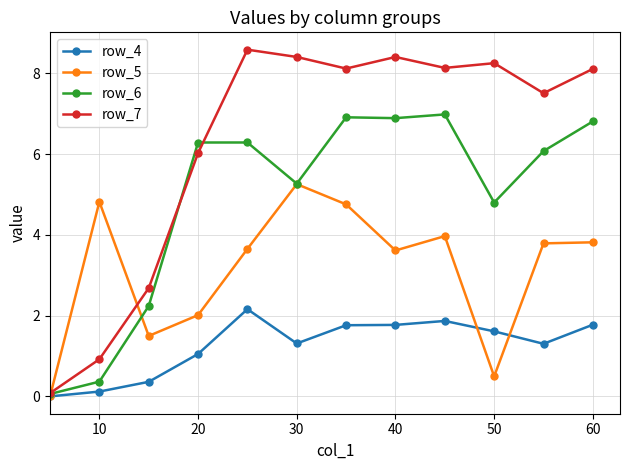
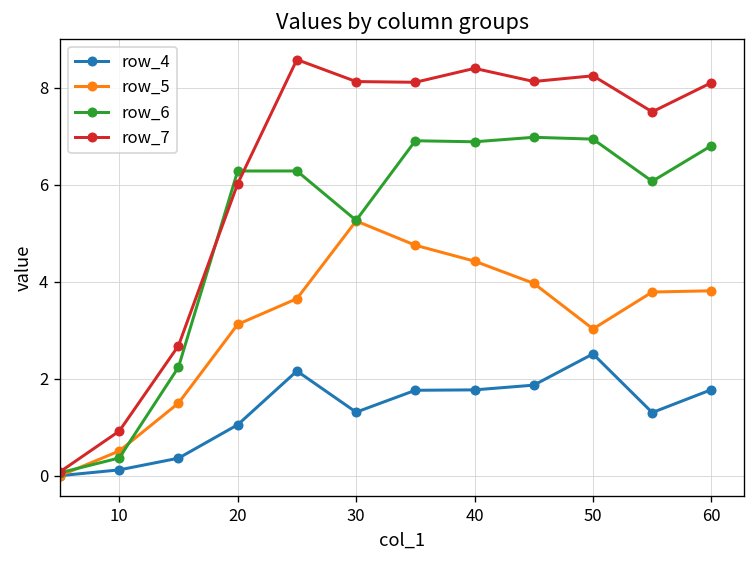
  {
    "row_4": {
      "10": 0.1,
      "20": 1.1,
      "30": 1.3,
      "40": 1.8,
-     "50": 1.6,
+     "50": 2.5,
      "60": 1.8
    },
    "row_5": {
-     "10": 4.8,
-     "20": 2.0,
-     "40": 3.6,
-     "50": 0.5,
+     "10": 0.5,
+     "20": 3.1,
+     "40": 4.4,
+     "50": 3.0,
      "60": 3.8
    },
    "row_6": {
      "10": 0.4,
      "20": 6.3,
      "40": 6.9,
-     "50": 4.8,
+     "50": 6.9,
      "60": 6.8
    },
    "row_7": {
      "10": 0.9,
      "20": 6.0,
-     "30": 8.4,
+     "30": 8.1,
      "40": 8.4,
      "50": 8.3,
      "60": 8.1
    }
  }
